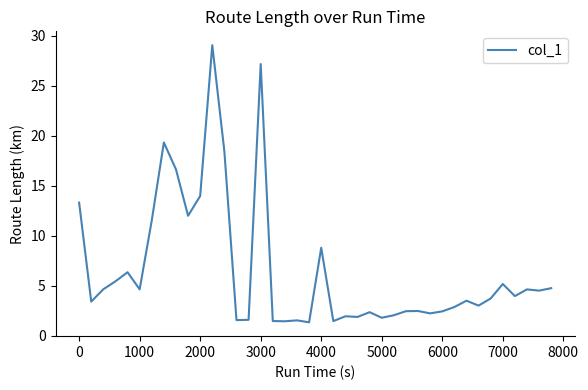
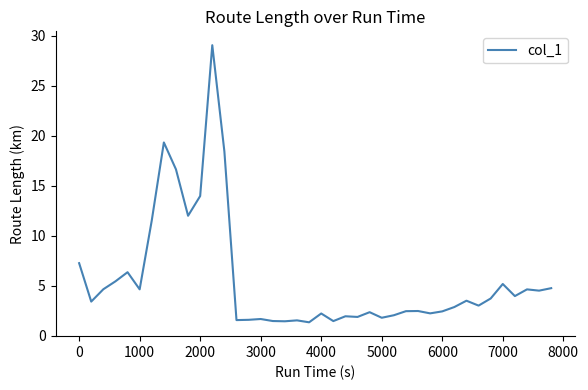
  {
-   "0": 13,
+   "0": 7,
    "1000": 5,
    "2000": 14,
-   "3000": 27,
-   "4000": 9,
+   "3000": 2,
+   "4000": 2,
    "5000": 2,
    "6000": 2,
    "7000": 5
  }
